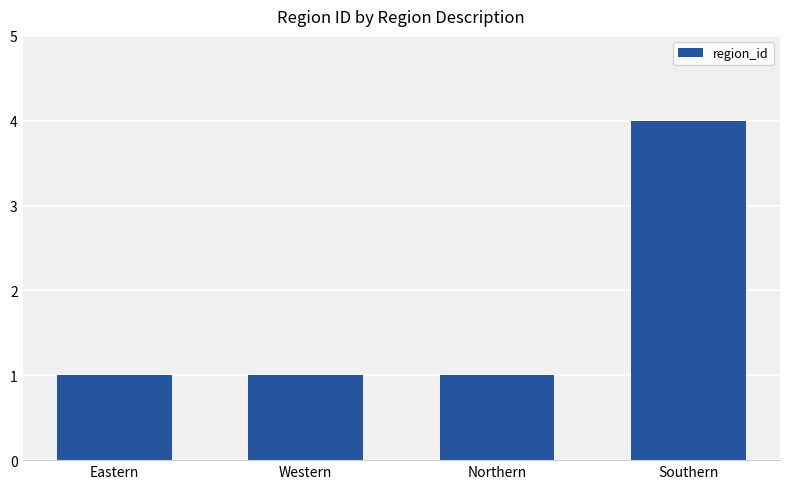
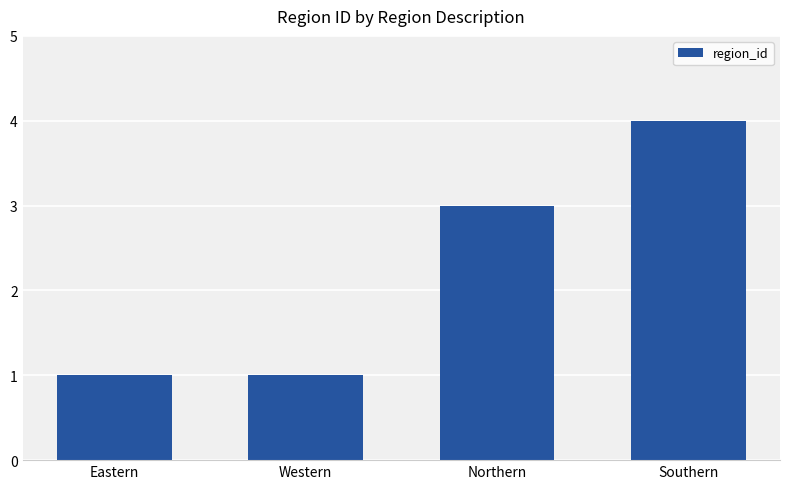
  {
    "Eastern": 1,
    "Western": 1,
-   "Northern": 1,
+   "Northern": 3,
    "Southern": 4
  }
